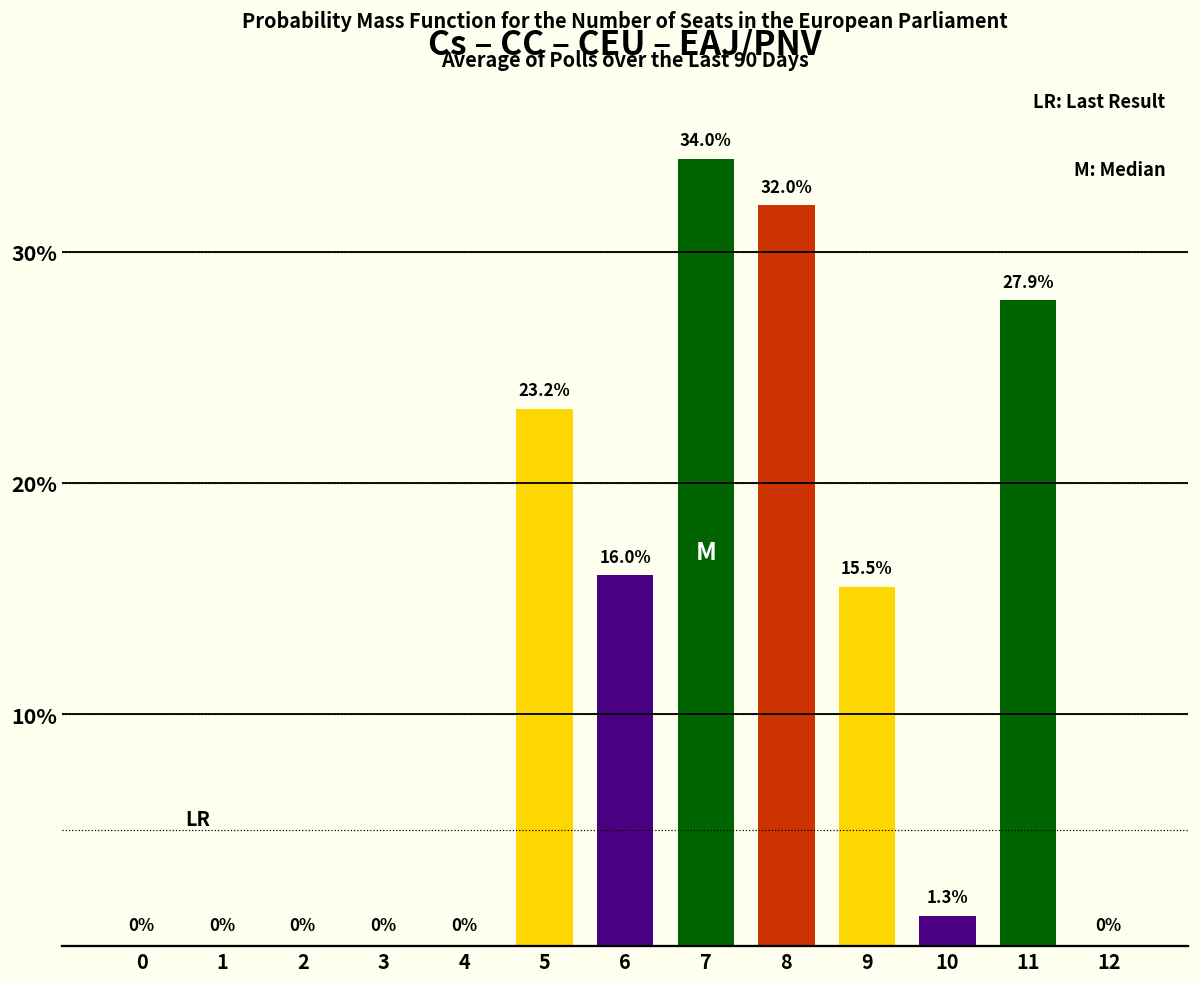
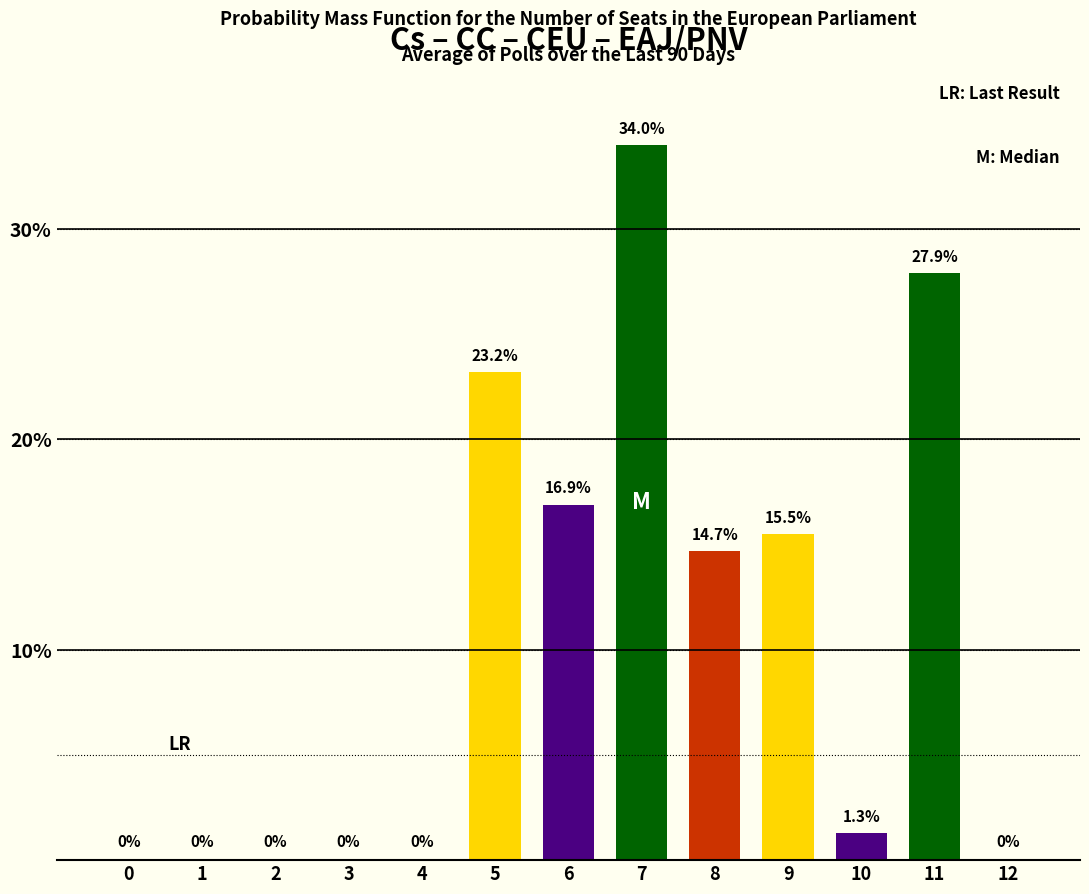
  {
    "0": "0%",
    "1": "0%",
    "2": "0%",
    "3": "0%",
    "4": "0%",
    "5": "23.2%",
-   "6": "16.0%",
+   "6": "16.9%",
    "7": "34.0%",
-   "8": "32.0%",
+   "8": "14.7%",
    "9": "15.5%",
    "10": "1.3%",
    "11": "27.9%",
    "12": "0%"
  }
